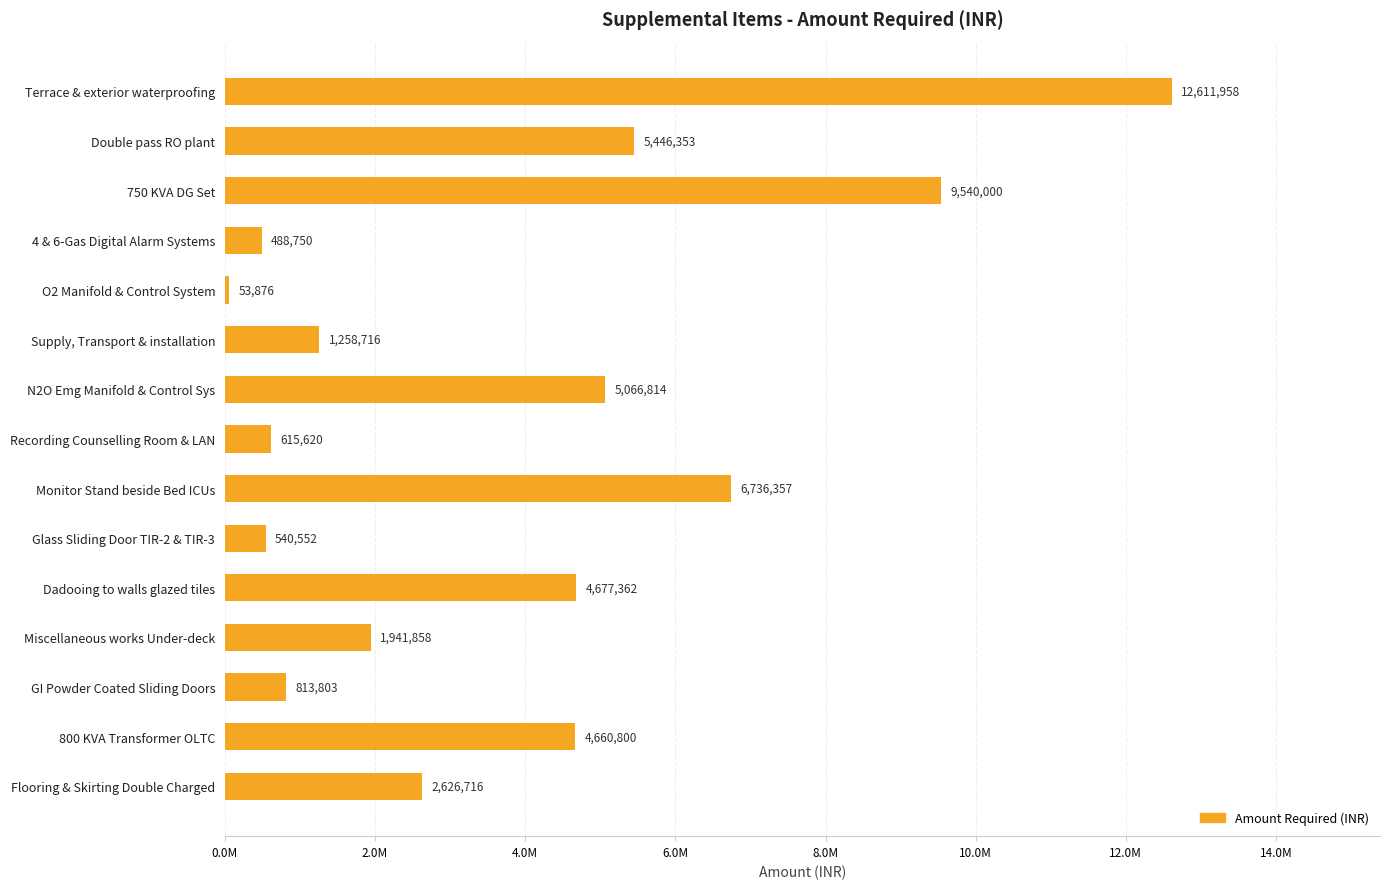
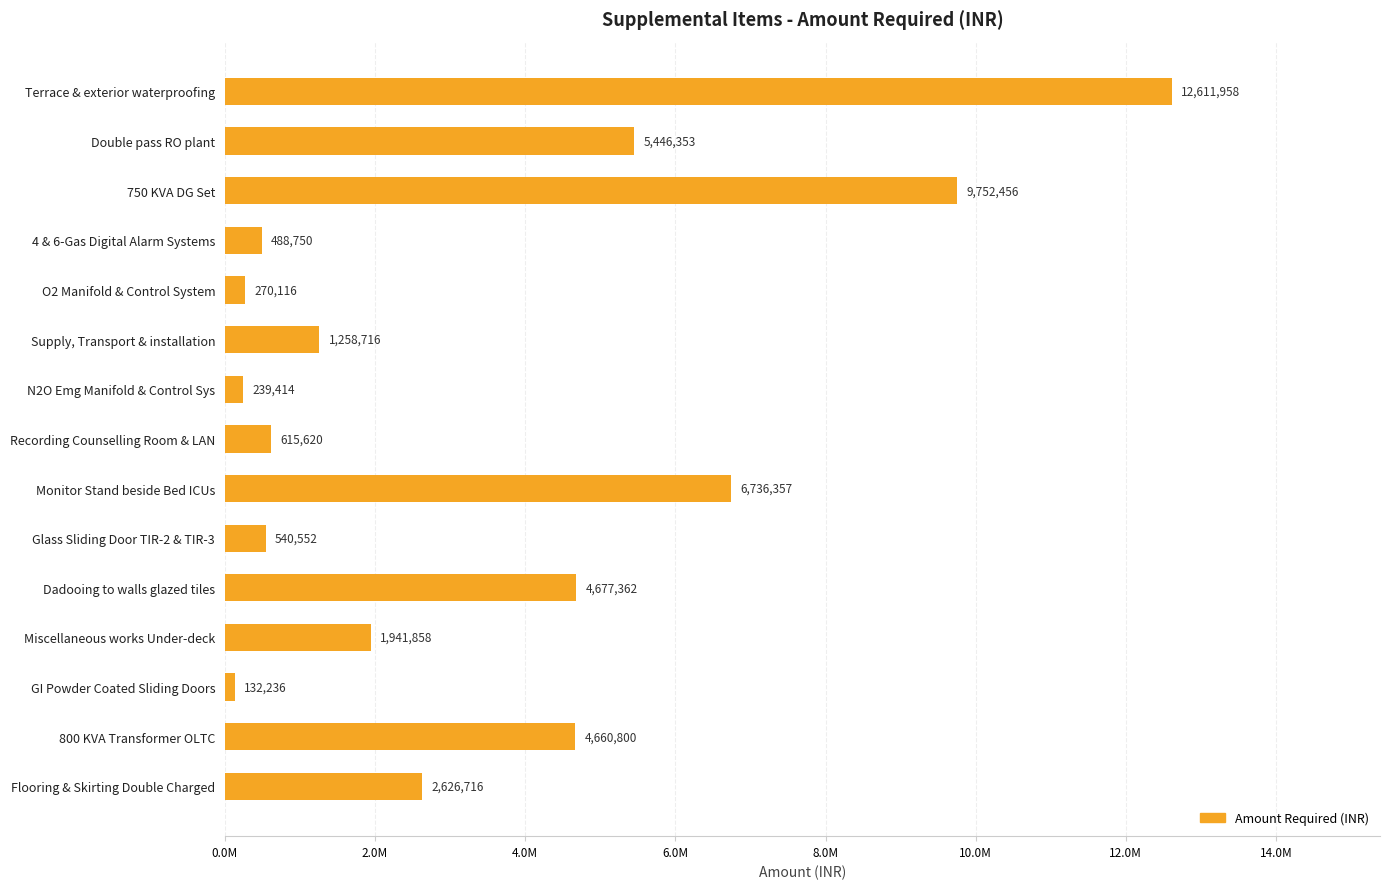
  {
    "Terrace & exterior waterproofing": "12,611,958",
    "Double pass RO plant": "5,446,353",
-   "750 KVA DG Set": "9,540,000",
+   "750 KVA DG Set": "9,752,456",
    "4 & 6-Gas Digital Alarm Systems": "488,750",
-   "O2 Manifold & Control System": "53,876",
+   "O2 Manifold & Control System": "270,116",
    "Supply, Transport & installation": "1,258,716",
-   "N2O Emg Manifold & Control Sys": "5,066,814",
+   "N2O Emg Manifold & Control Sys": "239,414",
    "Recording Counselling Room & LAN": "615,620",
    "Monitor Stand beside Bed ICUs": "6,736,357",
    "Glass Sliding Door TIR-2 & TIR-3": "540,552",
    "Dadooing to walls glazed tiles": "4,677,362",
    "Miscellaneous works Under-deck": "1,941,858",
-   "GI Powder Coated Sliding Doors": "813,803",
+   "GI Powder Coated Sliding Doors": "132,236",
    "800 KVA Transformer OLTC": "4,660,800",
    "Flooring & Skirting Double Charged": "2,626,716"
  }
